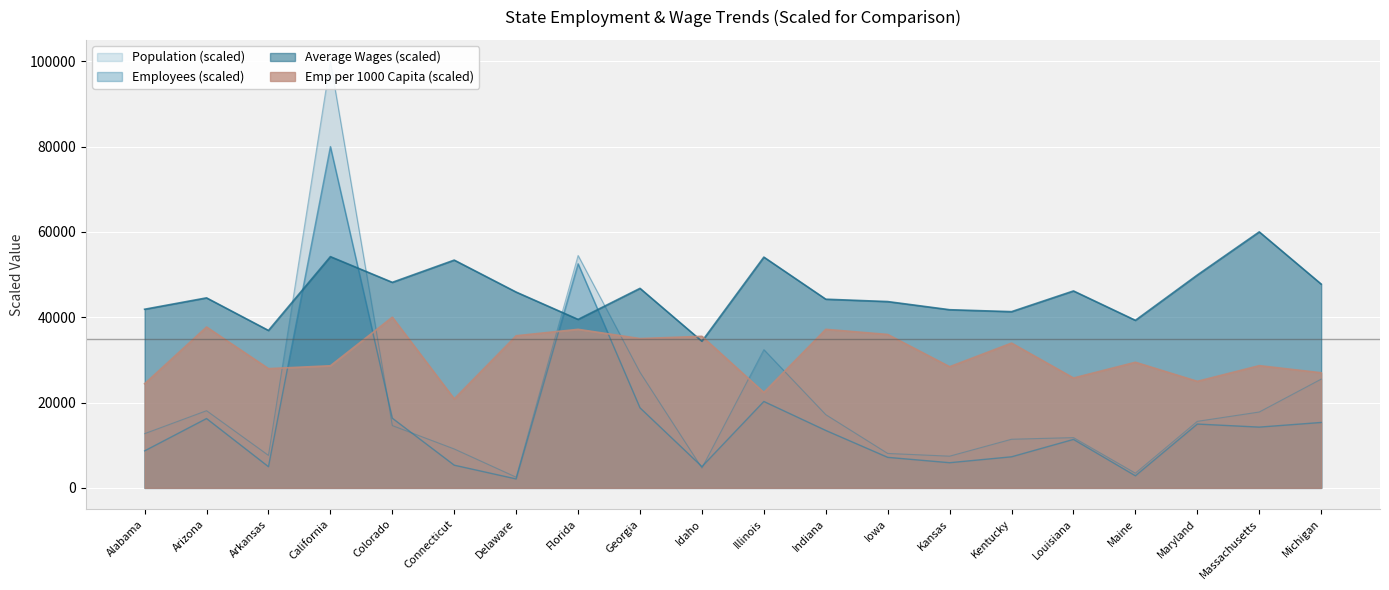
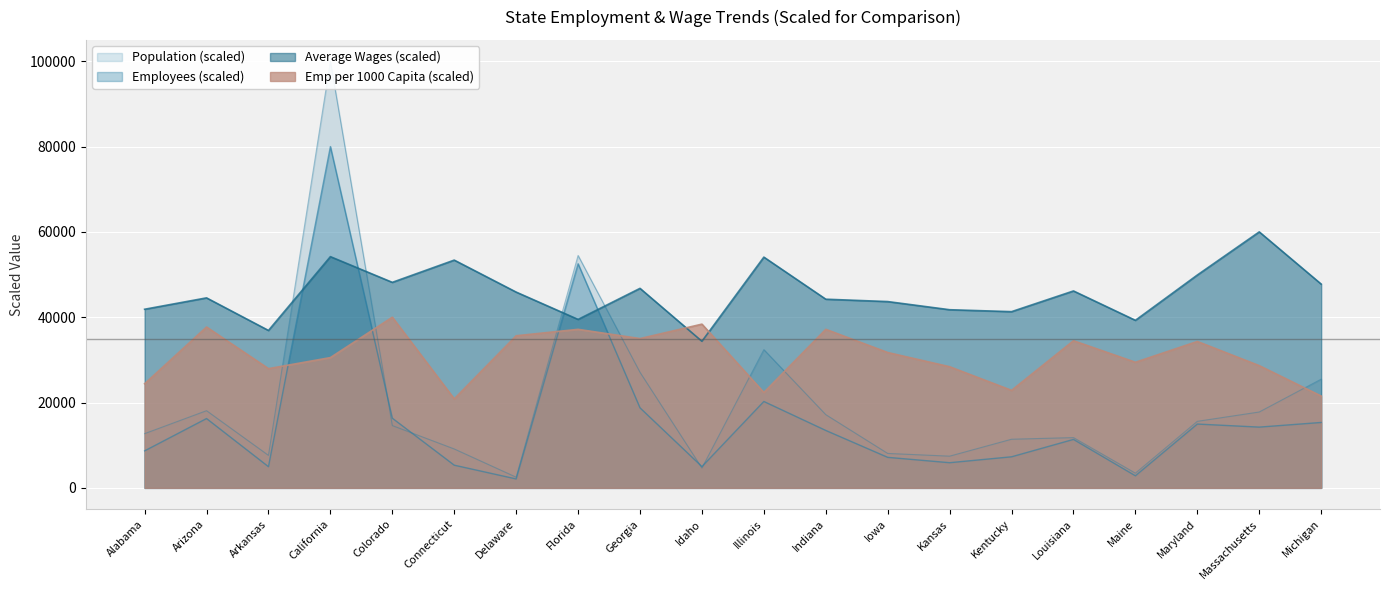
  {
    "Emp per 1000 Capita (scaled)": {
      "Alabama": 24000,
      "Arizona": 38000,
      "Arkansas": 28000,
-     "California": 29000,
+     "California": 31000,
      "Colorado": 40000,
      "Connecticut": 21000,
      "Delaware": 36000,
      "Florida": 37000,
      "Georgia": 35000,
-     "Idaho": 36000,
+     "Idaho": 38000,
      "Illinois": 22000,
      "Indiana": 37000,
-     "Iowa": 36000,
+     "Iowa": 32000,
      "Kansas": 28000,
-     "Kentucky": 34000,
-     "Louisiana": 26000,
+     "Kentucky": 23000,
+     "Louisiana": 34000,
      "Maine": 29000,
-     "Maryland": 25000,
+     "Maryland": 34000,
      "Massachusetts": 29000,
-     "Michigan": 27000
+     "Michigan": 22000
    }
  }
